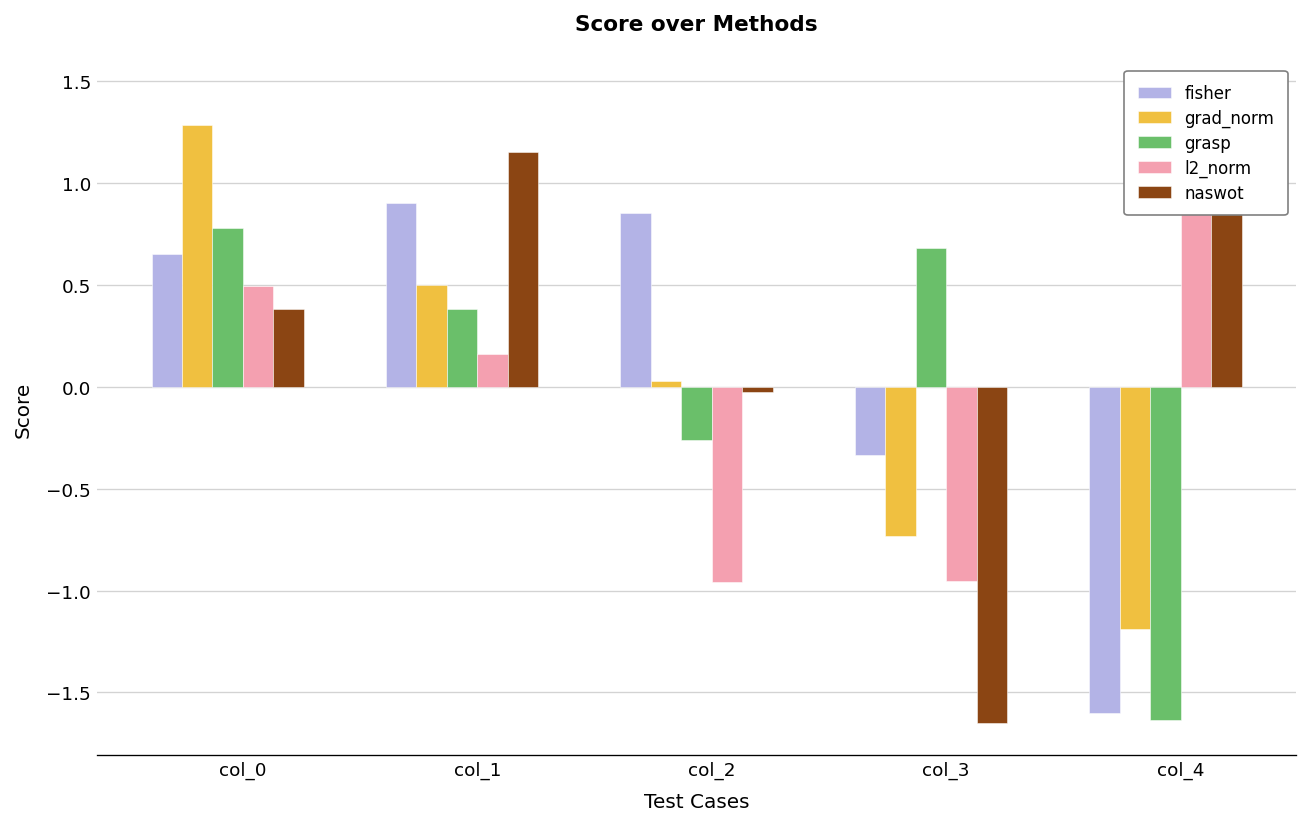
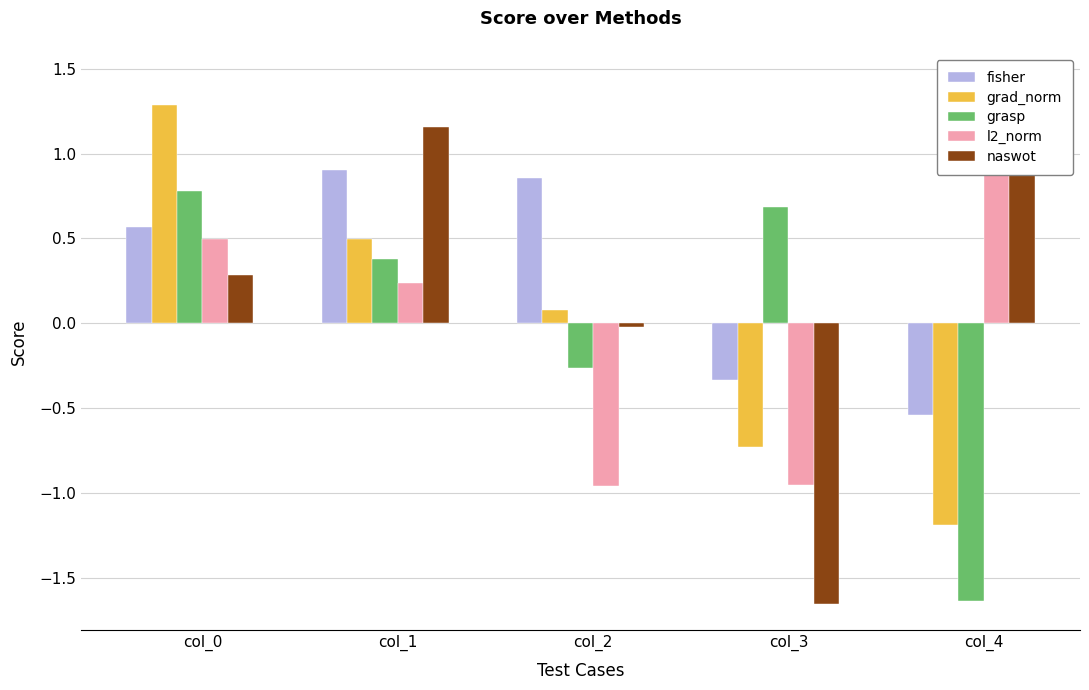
  {
    "fisher": {
-     "col_0": 0.65,
+     "col_0": 0.56,
      "col_1": 0.90,
      "col_2": 0.85,
      "col_3": -0.34,
-     "col_4": -1.60
+     "col_4": -0.54
    },
    "grad_norm": {
      "col_0": 1.29,
      "col_1": 0.50,
-     "col_2": 0.03,
+     "col_2": 0.08,
      "col_3": -0.73,
      "col_4": -1.19
    },
    "grasp": {
      "col_0": 0.78,
      "col_1": 0.38,
      "col_2": -0.26,
      "col_3": 0.68,
      "col_4": -1.63
    },
    "l2_norm": {
      "col_0": 0.50,
-     "col_1": 0.16,
+     "col_1": 0.24,
      "col_2": -0.96,
      "col_3": -0.95
    },
    "naswot": {
-     "col_0": 0.38,
+     "col_0": 0.29,
      "col_1": 1.15,
      "col_2": -0.02,
      "col_3": -1.65
    }
  }
